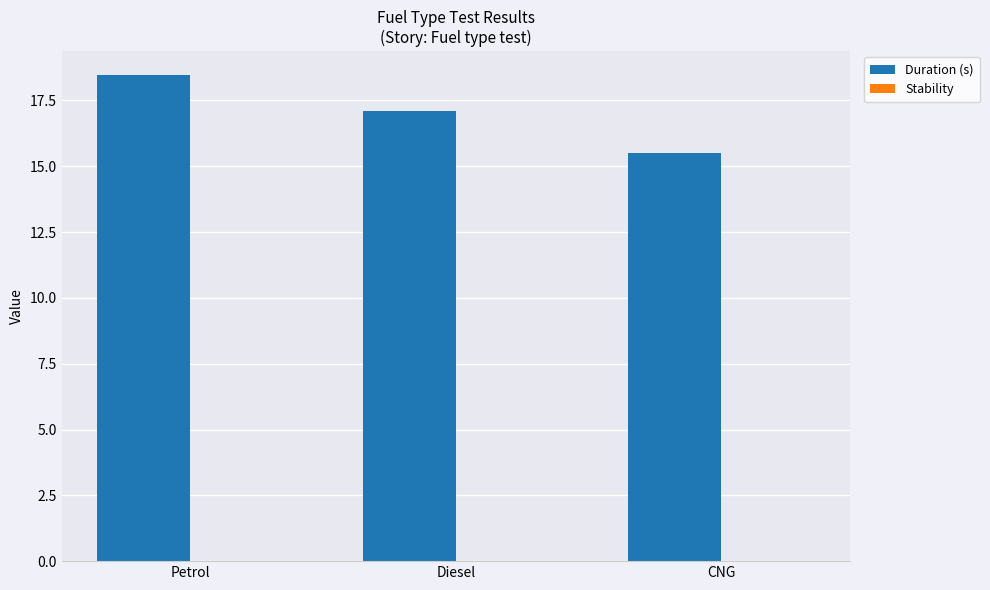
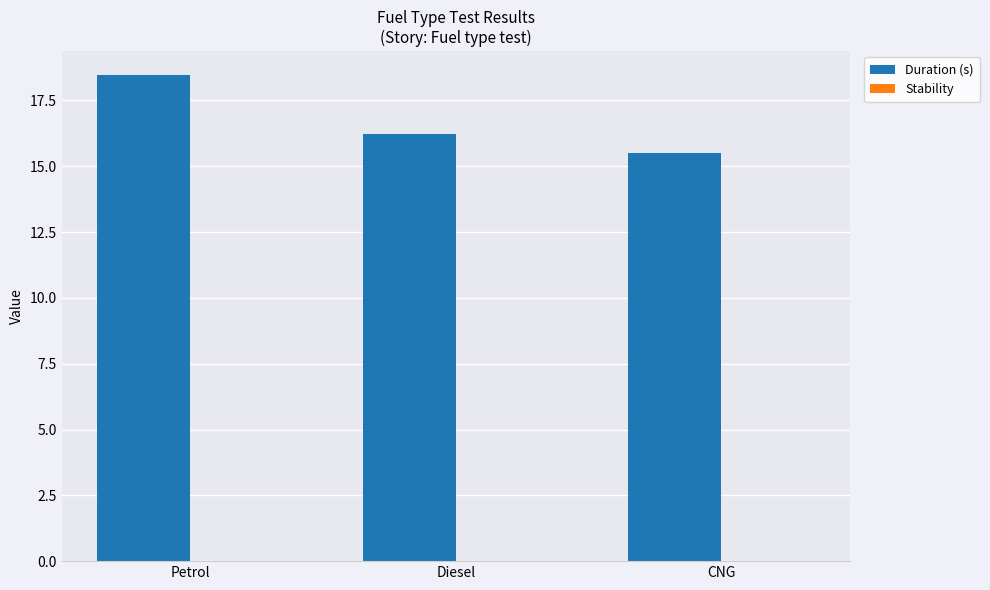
  {
    "Duration (s)": {
      "Petrol": 18.5,
-     "Diesel": 17.1,
+     "Diesel": 16.2,
      "CNG": 15.5
    },
    "Stability": {
      "Petrol": 0.0,
      "Diesel": 0.0,
      "CNG": 0.0
    }
  }
